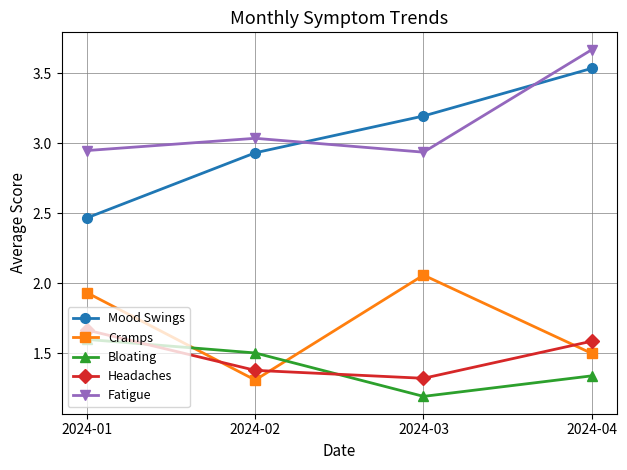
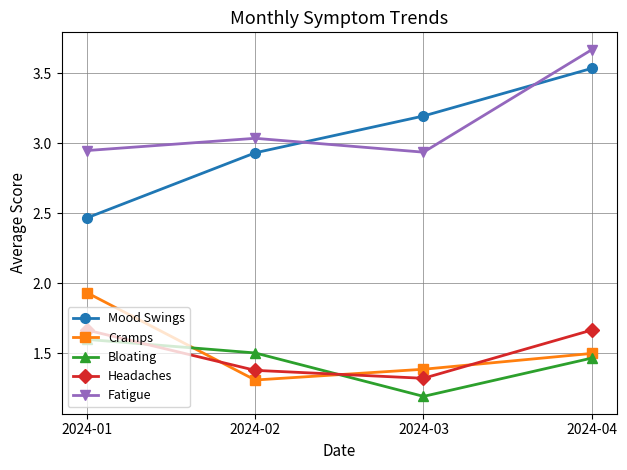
  {
    "Mood Swings": {
      "2024-01": 2.47,
      "2024-02": 2.93,
      "2024-03": 3.19,
      "2024-04": 3.53
    },
    "Cramps": {
      "2024-01": 1.93,
      "2024-02": 1.31,
-     "2024-03": 2.06,
+     "2024-03": 1.39,
      "2024-04": 1.50
    },
    "Bloating": {
      "2024-02": 1.50,
      "2024-03": 1.19,
-     "2024-04": 1.34
+     "2024-04": 1.47
    },
    "Headaches": {
      "2024-02": 1.38,
      "2024-03": 1.32,
-     "2024-04": 1.59
+     "2024-04": 1.67
    },
    "Fatigue": {
      "2024-01": 2.95,
      "2024-02": 3.03,
      "2024-03": 2.94,
      "2024-04": 3.67
    }
  }
